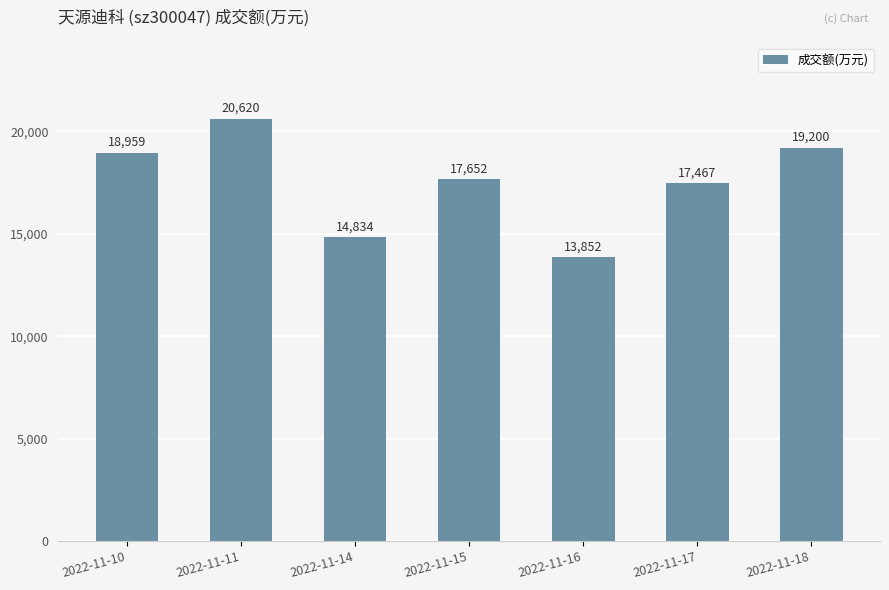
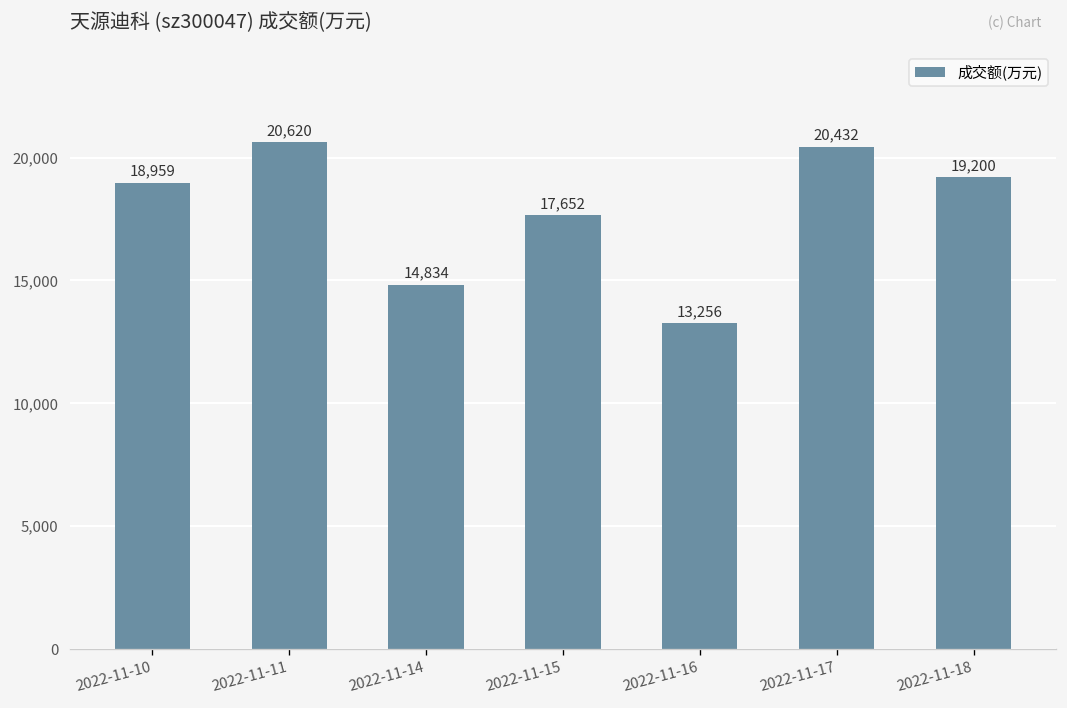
  {
    "2022-11-10": "18,959",
    "2022-11-11": "20,620",
    "2022-11-14": "14,834",
    "2022-11-15": "17,652",
-   "2022-11-16": "13,852",
-   "2022-11-17": "17,467",
+   "2022-11-16": "13,256",
+   "2022-11-17": "20,432",
    "2022-11-18": "19,200"
  }
